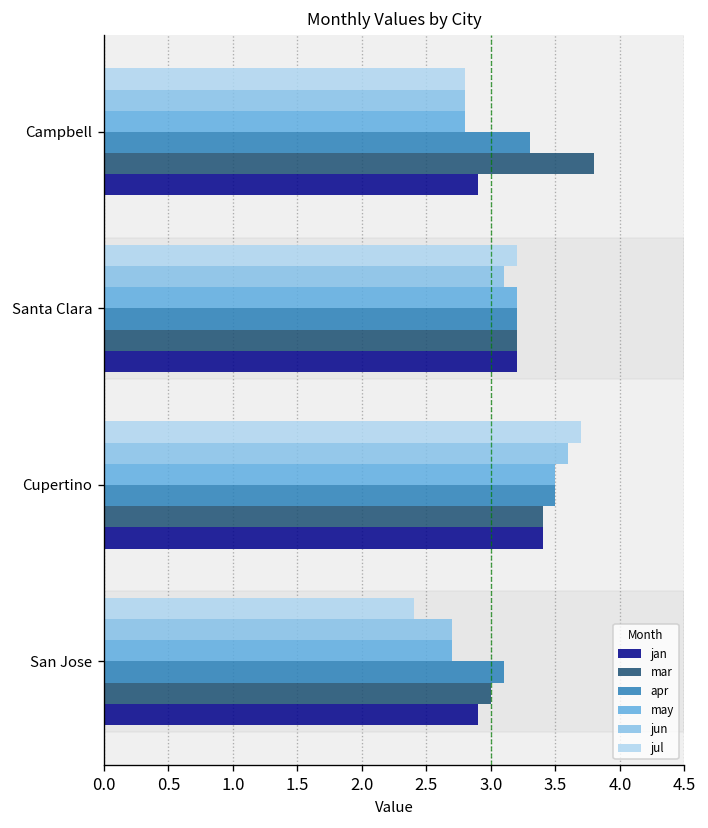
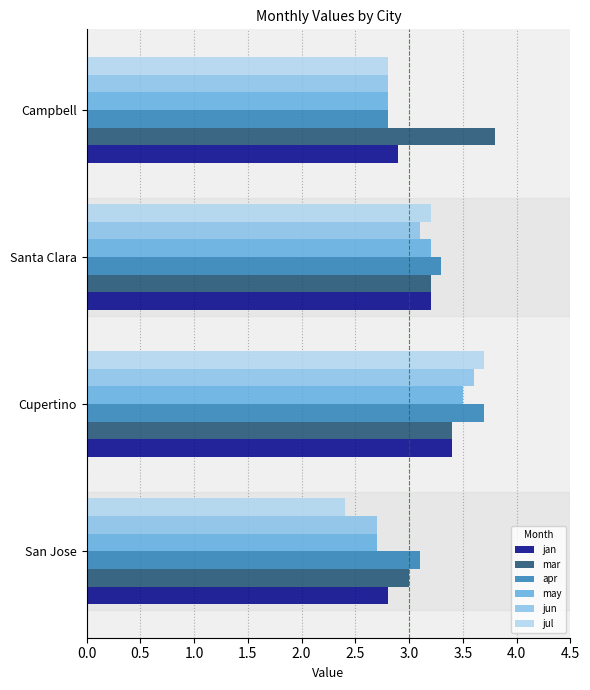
  {
    "jan": {
      "Campbell": 2.9,
      "Santa Clara": 3.2,
      "Cupertino": 3.4,
-     "San Jose": 2.9
+     "San Jose": 2.8
    },
    "mar": {
      "Campbell": 3.8,
      "Santa Clara": 3.2,
      "Cupertino": 3.4,
      "San Jose": 3.0
    },
    "apr": {
-     "Campbell": 3.3,
-     "Santa Clara": 3.2,
-     "Cupertino": 3.5,
+     "Campbell": 2.8,
+     "Santa Clara": 3.3,
+     "Cupertino": 3.7,
      "San Jose": 3.1
    }
  }
